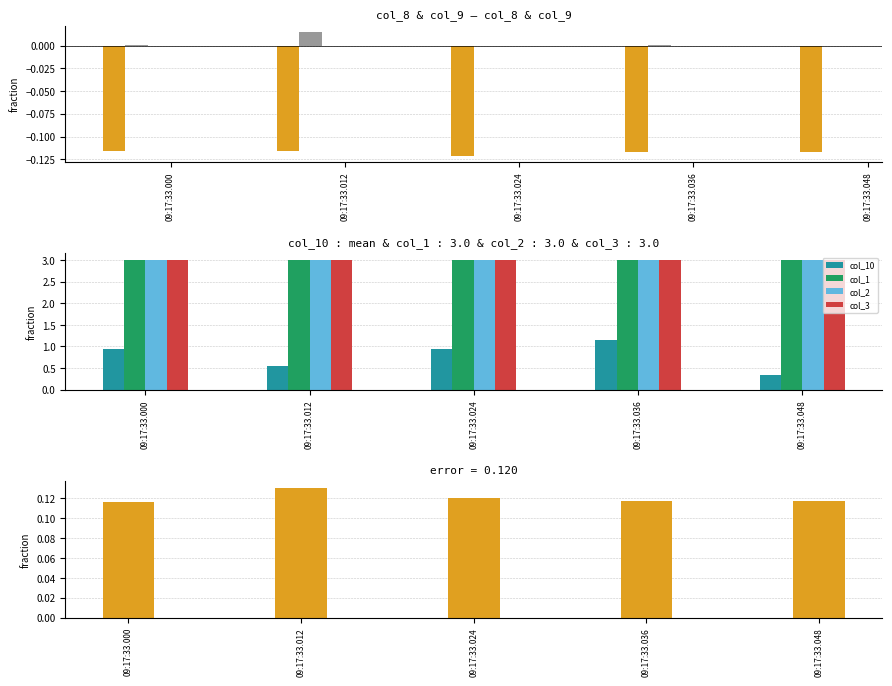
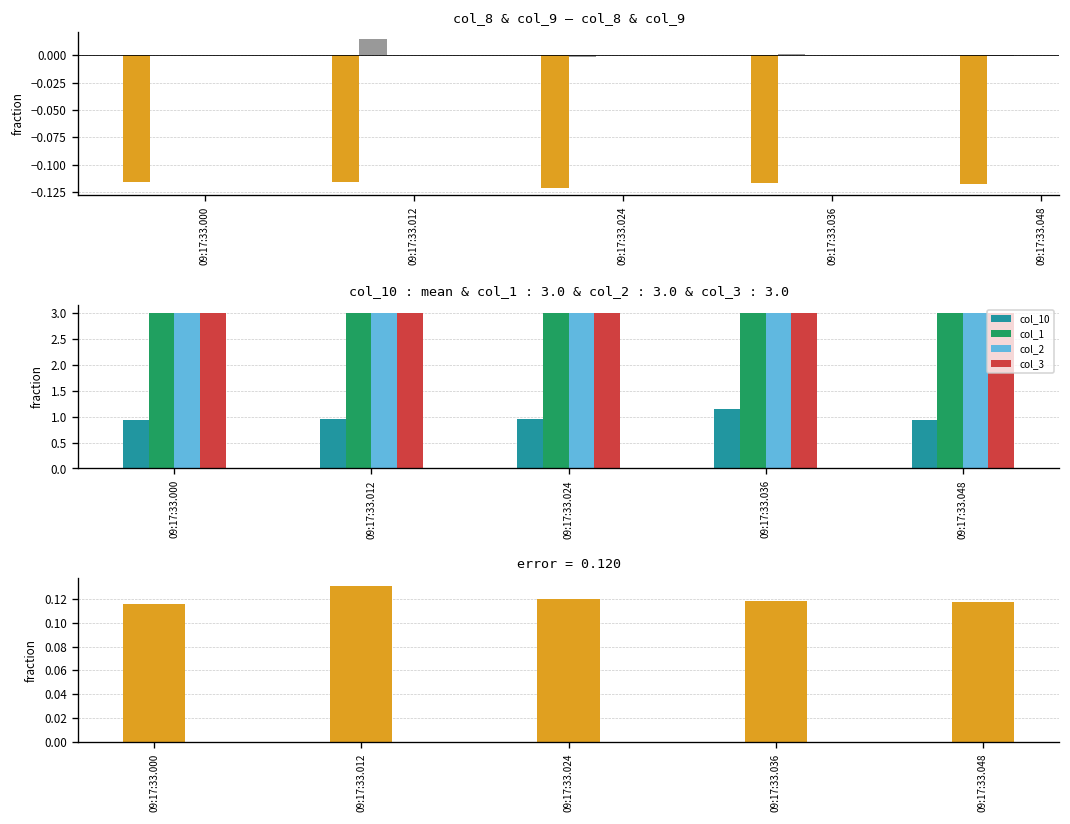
  {
    "col_10 : mean & col_1 : 3.0 & col_2 : 3.0 & col_3 : 3.0": {
      "col_10": {
        "09:17:33.000": 0.9,
-       "09:17:33.012": 0.5,
+       "09:17:33.012": 0.9,
        "09:17:33.024": 0.9,
        "09:17:33.036": 1.1,
-       "09:17:33.048": 0.3
+       "09:17:33.048": 0.9
      },
      "col_1": {
        "09:17:33.000": 3.0,
        "09:17:33.012": 3.0,
        "09:17:33.024": 3.0,
        "09:17:33.036": 3.0,
        "09:17:33.048": 3.0
      },
      "col_2": {
        "09:17:33.000": 3.0,
        "09:17:33.012": 3.0,
        "09:17:33.024": 3.0,
        "09:17:33.036": 3.0,
        "09:17:33.048": 3.0
      },
      "col_3": {
        "09:17:33.000": 3.0,
        "09:17:33.012": 3.0,
        "09:17:33.024": 3.0,
        "09:17:33.036": 3.0
      }
    },
    "error = 0.120": {
      "09:17:33.000": 0.12,
      "09:17:33.012": 0.13,
      "09:17:33.024": 0.12,
      "09:17:33.036": 0.12,
      "09:17:33.048": 0.12
    }
  }
